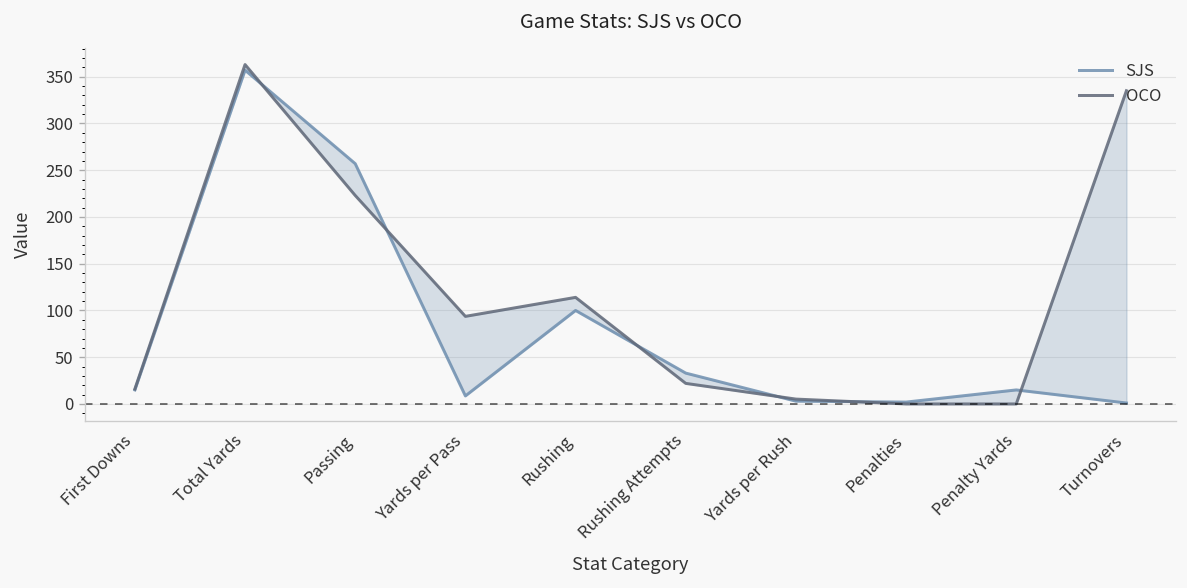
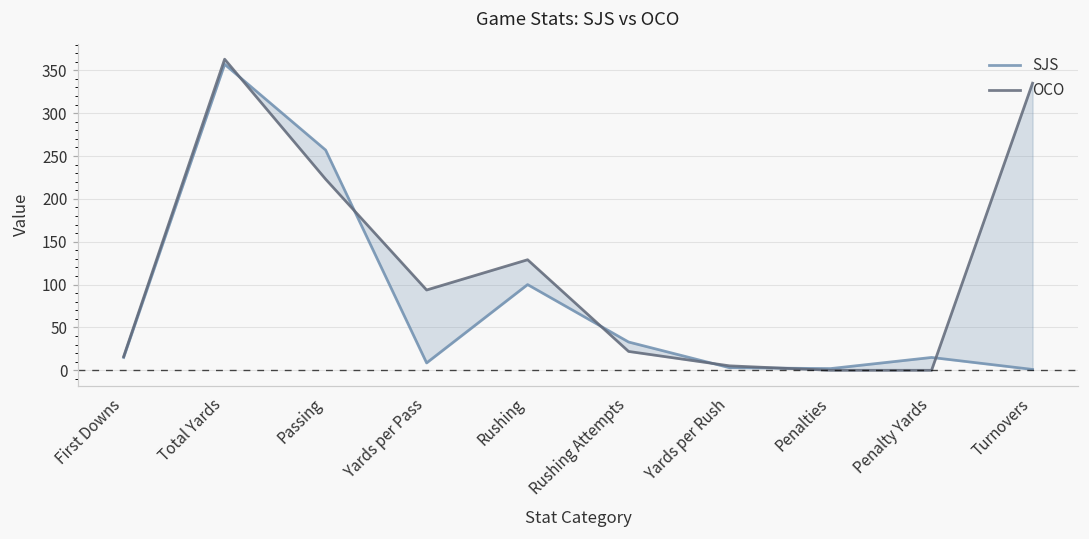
  {
    "OCO": {
      "Passing": 220,
-     "Rushing": 110,
+     "Rushing": 130,
      "Rushing Attempts": 20,
      "Penalty Yards": 0
    }
  }
